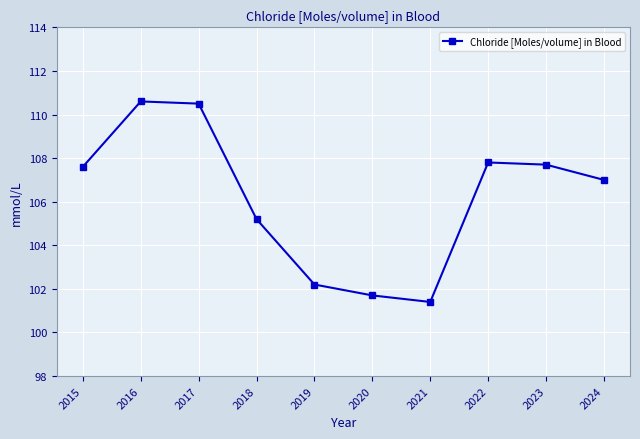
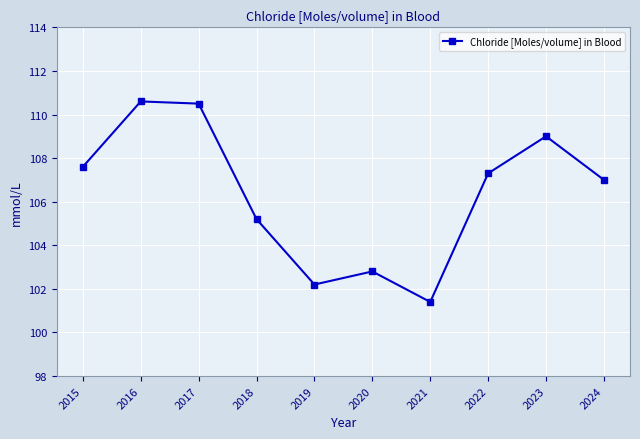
  {
    "2015": 107.6,
    "2016": 110.6,
    "2017": 110.5,
    "2018": 105.2,
    "2019": 102.2,
-   "2020": 101.7,
+   "2020": 102.8,
    "2021": 101.4,
-   "2022": 107.8,
-   "2023": 107.7,
+   "2022": 107.3,
+   "2023": 109.0,
    "2024": 107.0
  }
